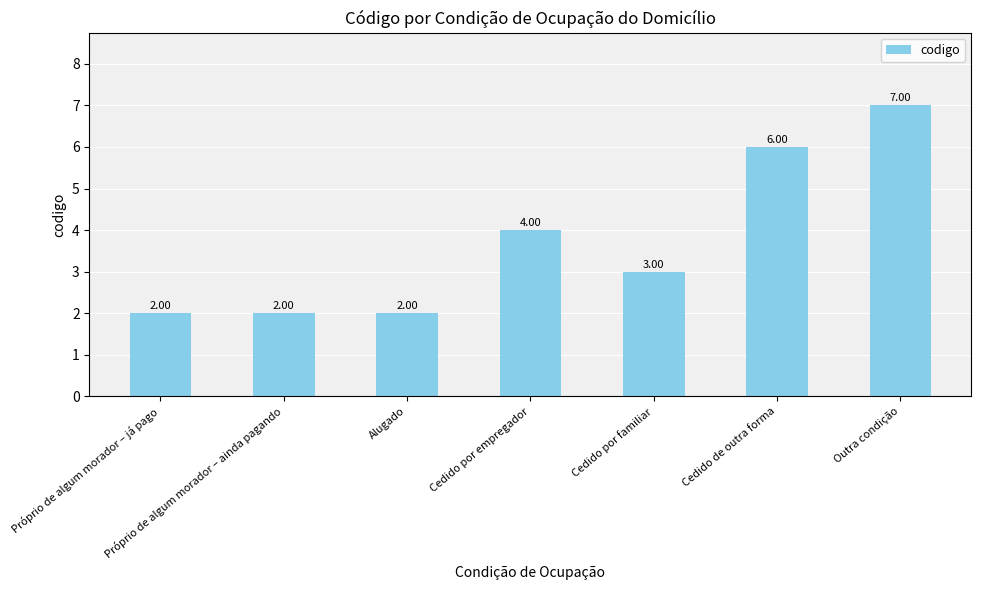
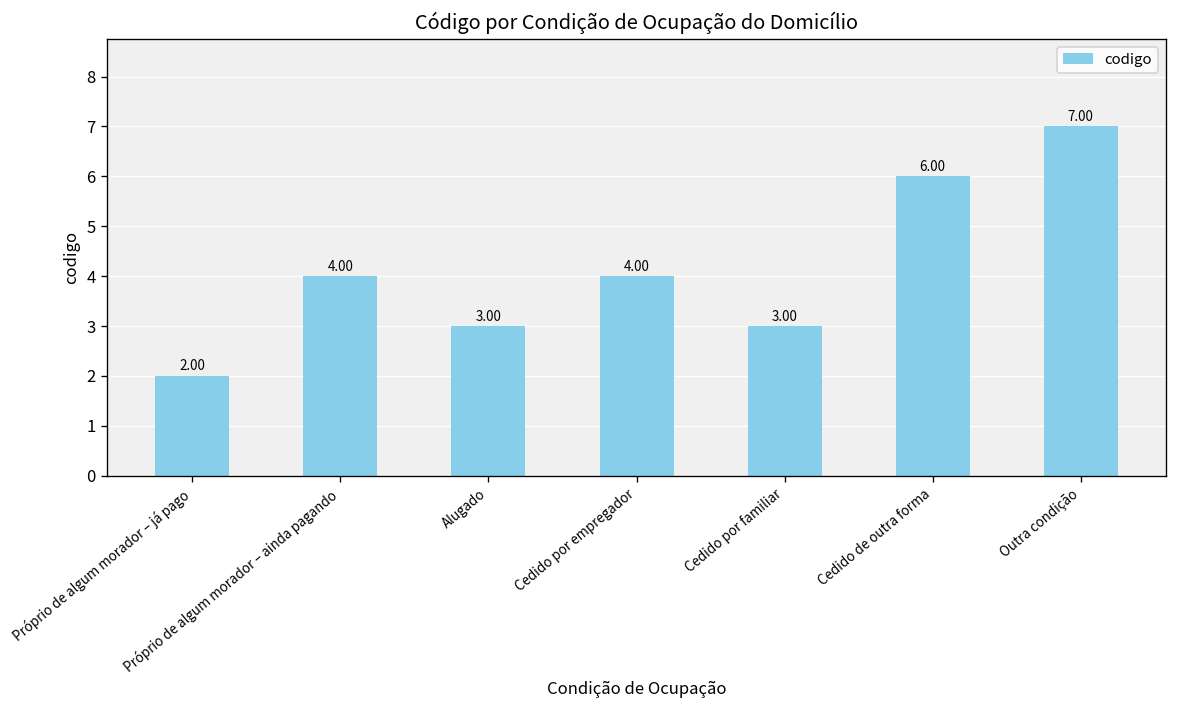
  {
    "Próprio de algum morador – já pago": 2.00,
-   "Próprio de algum morador – ainda pagando": 2.00,
-   "Alugado": 2.00,
+   "Próprio de algum morador – ainda pagando": 4.00,
+   "Alugado": 3.00,
    "Cedido por empregador": 4.00,
    "Cedido por familiar": 3.00,
    "Cedido de outra forma": 6.00,
    "Outra condição": 7.00
  }
